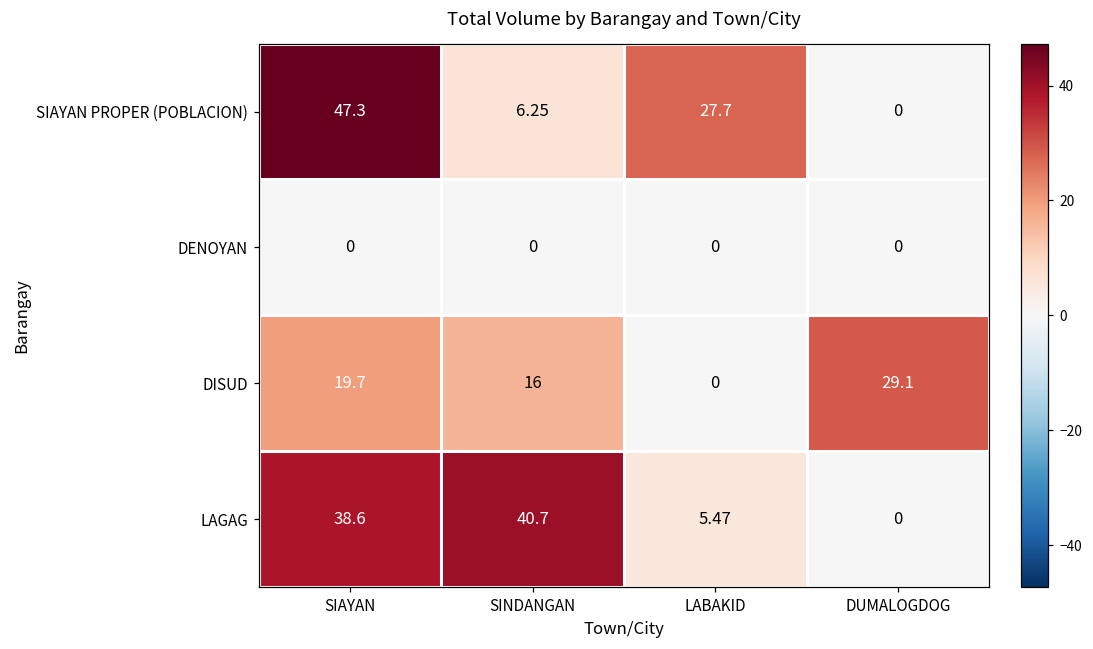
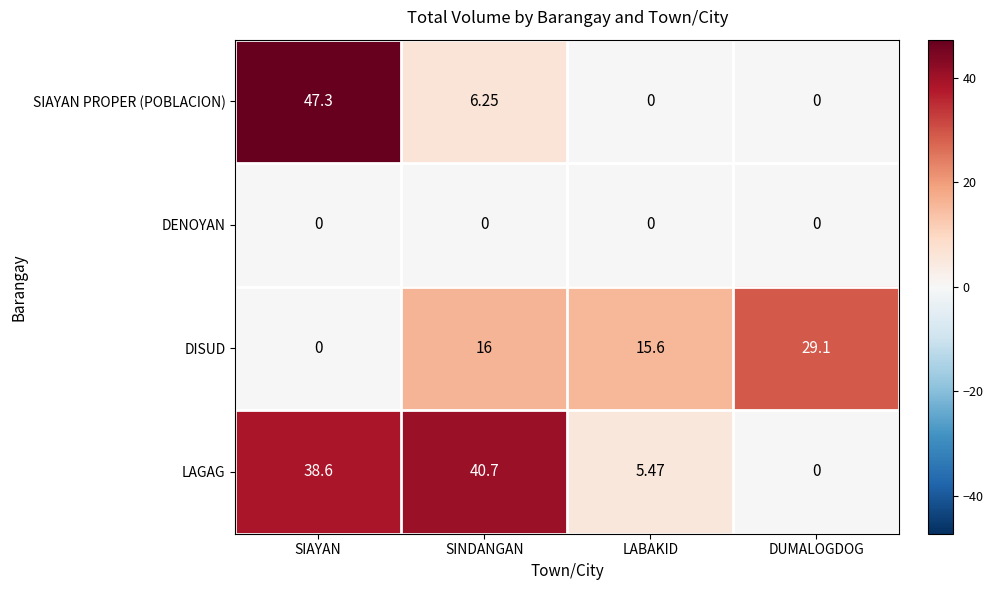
  {
    "SIAYAN PROPER (POBLACION)": {
      "SIAYAN": 47.3,
      "SINDANGAN": 6.25,
-     "LABAKID": 27.7,
+     "LABAKID": 0,
      "DUMALOGDOG": 0
    },
    "DENOYAN": {
      "SIAYAN": 0,
      "SINDANGAN": 0,
      "LABAKID": 0,
      "DUMALOGDOG": 0
    },
    "DISUD": {
-     "SIAYAN": 19.7,
+     "SIAYAN": 0,
      "SINDANGAN": 16,
-     "LABAKID": 0,
+     "LABAKID": 15.6,
      "DUMALOGDOG": 29.1
    },
    "LAGAG": {
      "SIAYAN": 38.6,
      "SINDANGAN": 40.7,
      "LABAKID": 5.47,
      "DUMALOGDOG": 0
    }
  }
